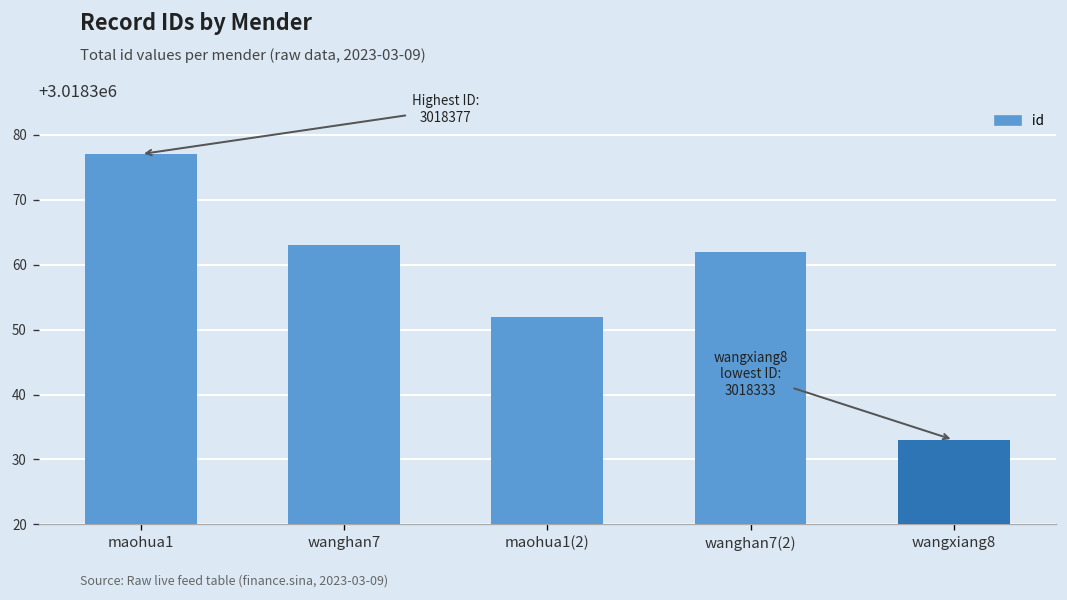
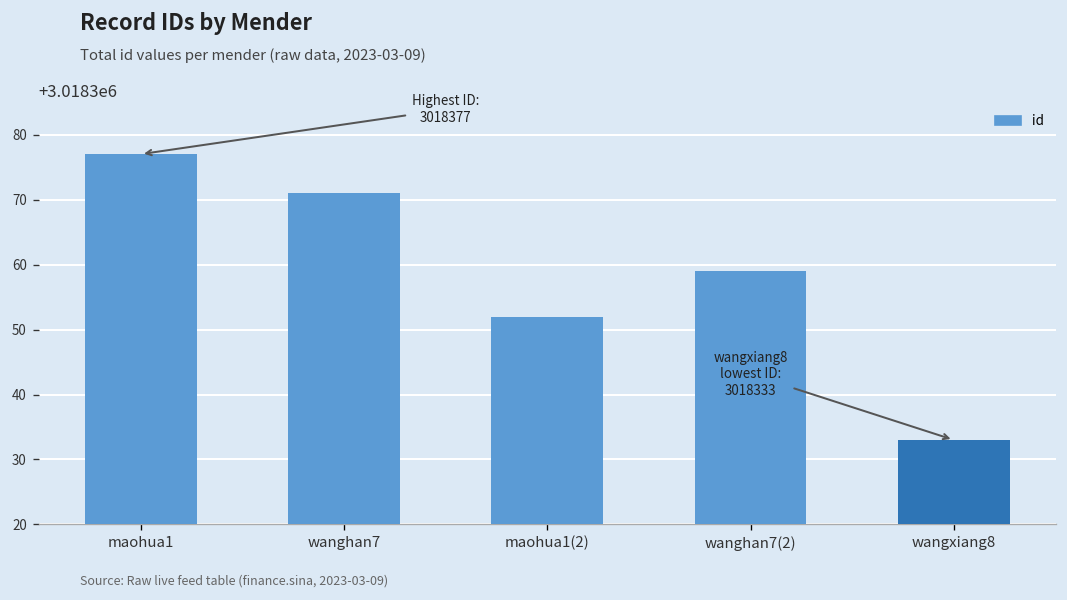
  {
-   "wanghan7": 3018363,
+   "wanghan7": 3018371,
    "maohua1(2)": 3018352,
-   "wanghan7(2)": 3018362
+   "wanghan7(2)": 3018359
  }
